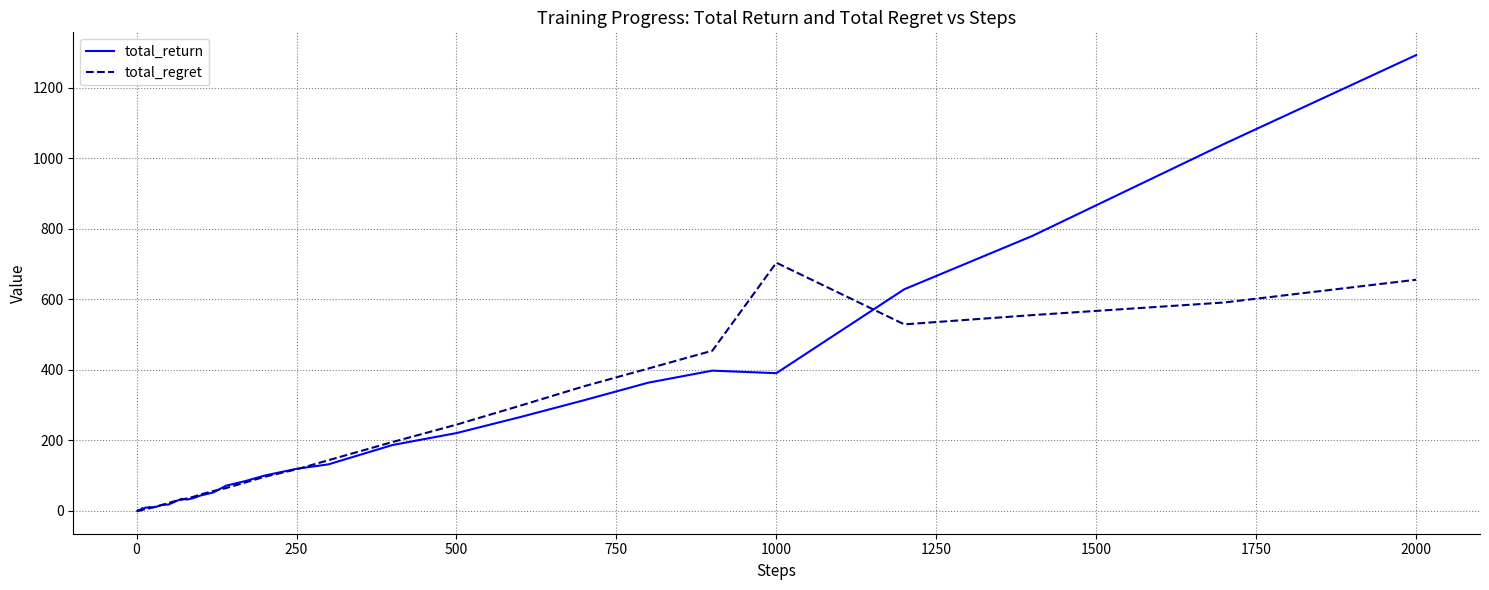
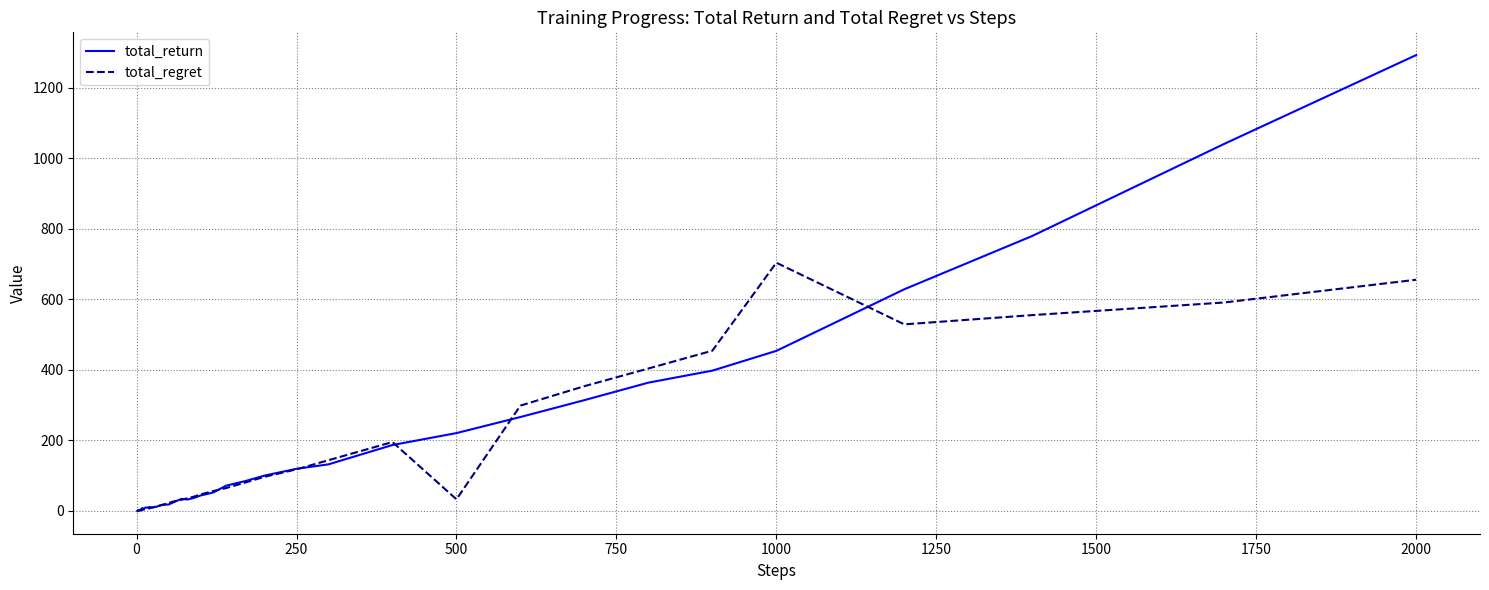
  {
    "total_return": {
      "500": 220,
-     "1000": 390,
+     "1000": 450,
      "2000": 1290
    },
    "total_regret": {
-     "500": 240,
+     "500": 30,
      "1000": 700,
      "2000": 660
    }
  }
